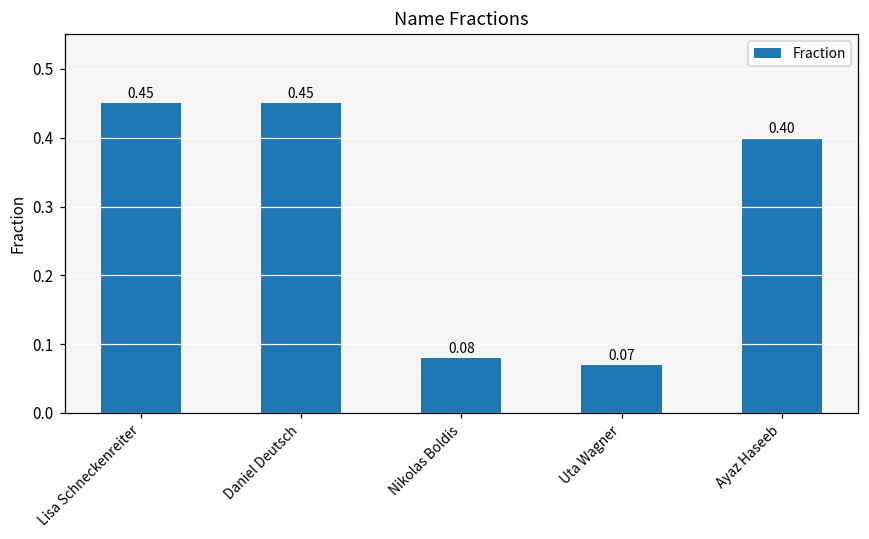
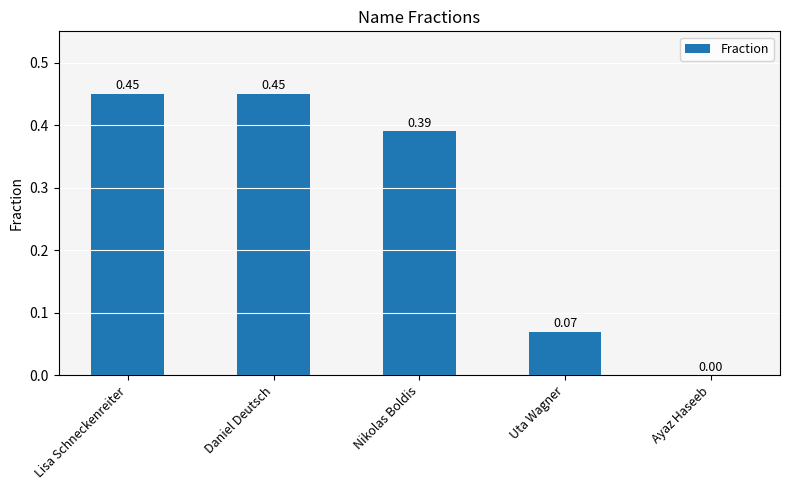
  {
    "Lisa Schneckenreiter": 0.45,
    "Daniel Deutsch": 0.45,
-   "Nikolas Boldis": 0.08,
+   "Nikolas Boldis": 0.39,
    "Uta Wagner": 0.07,
-   "Ayaz Haseeb": 0.40
+   "Ayaz Haseeb": 0.00
  }
